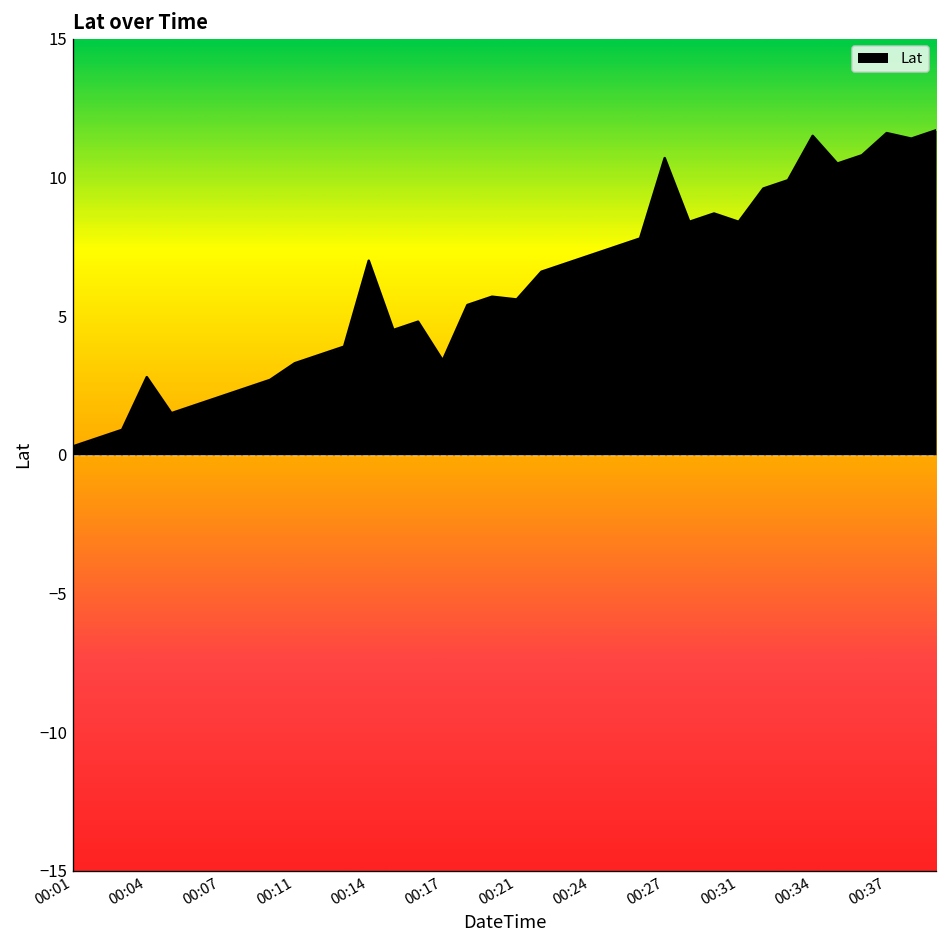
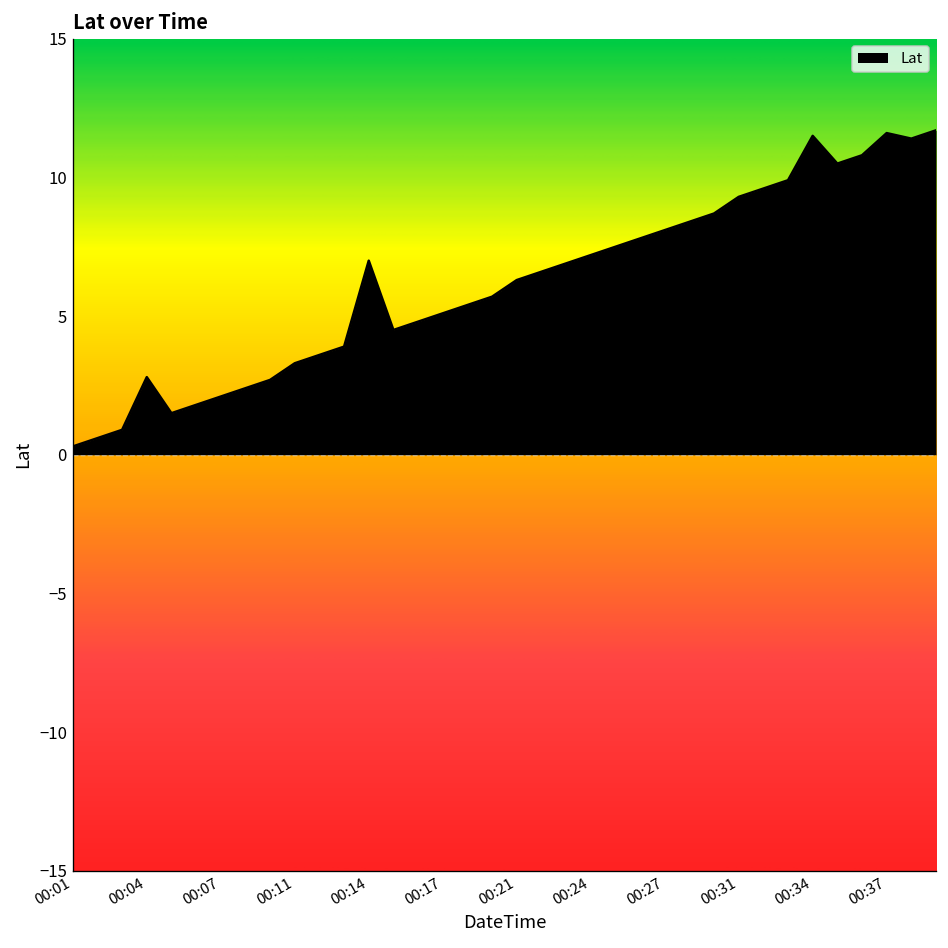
  {
    "00:01": 0.3,
    "00:04": 2.8,
    "00:07": 2.1,
    "00:11": 3.3,
    "00:14": 7.0,
-   "00:17": 3.4,
-   "00:21": 5.6,
+   "00:17": 5.1,
+   "00:21": 6.3,
    "00:24": 7.2,
-   "00:27": 10.7,
-   "00:31": 8.4,
+   "00:27": 8.1,
+   "00:31": 9.3,
    "00:34": 11.5,
    "00:37": 11.6
  }
